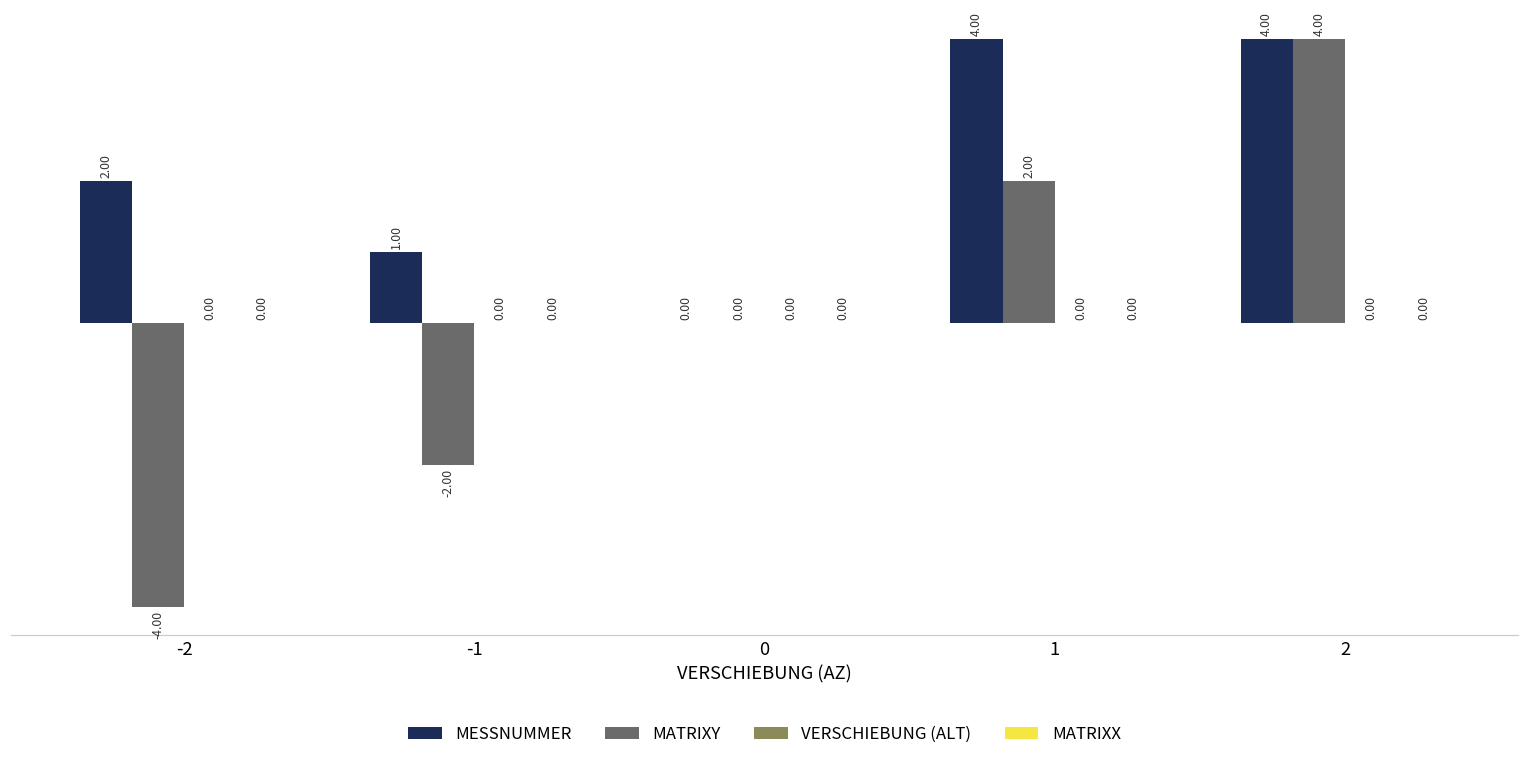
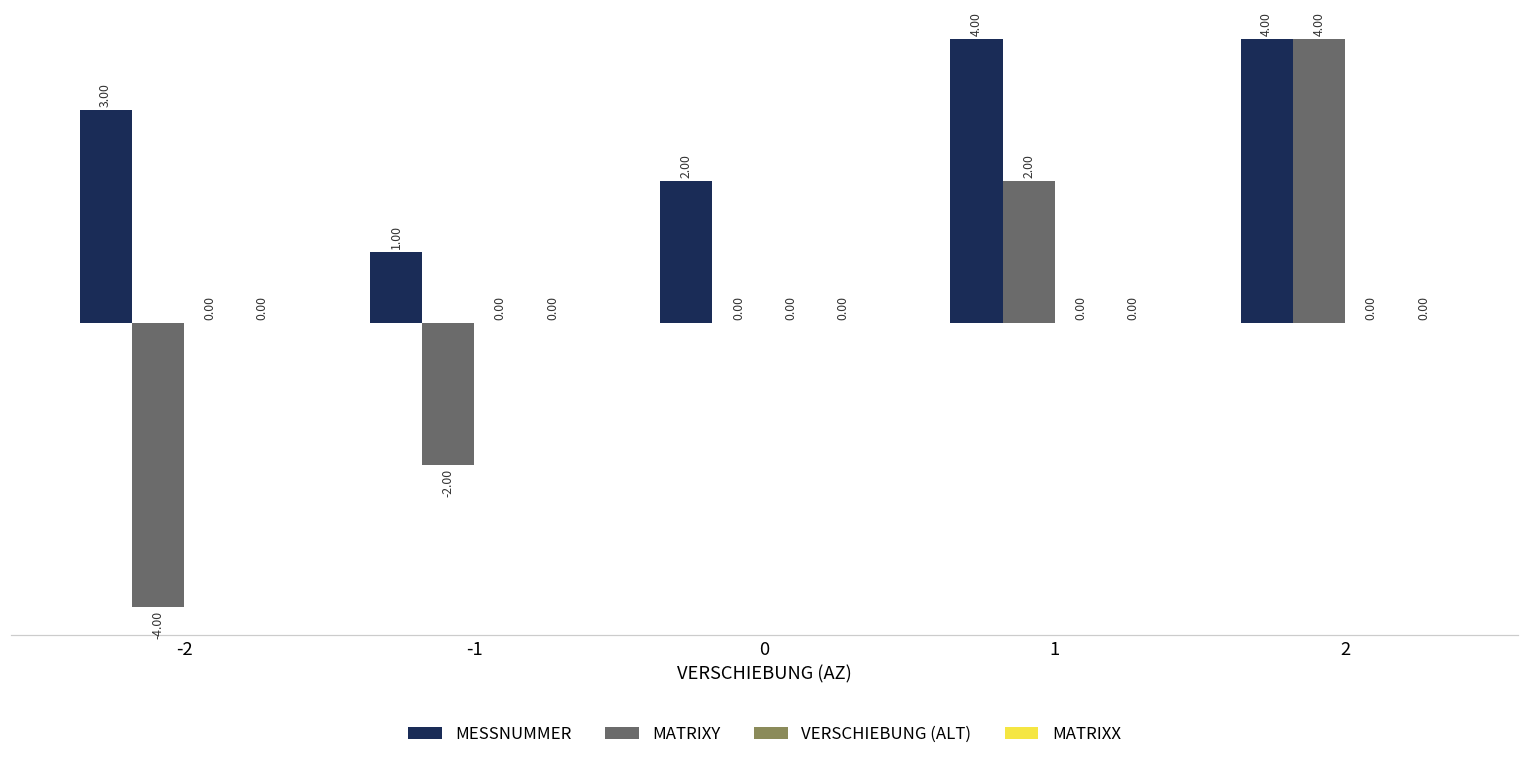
  {
    "MESSNUMMER": {
-     "-2": 2.00,
+     "-2": 3.00,
      "-1": 1.00,
-     "0": 0.00,
+     "0": 2.00,
      "1": 4.00,
      "2": 4.00
    },
    "MATRIXX": {
      "-2": 0.00,
      "-1": 0.00,
      "0": 0.00,
      "1": 0.00,
      "2": 0.00
    }
  }
